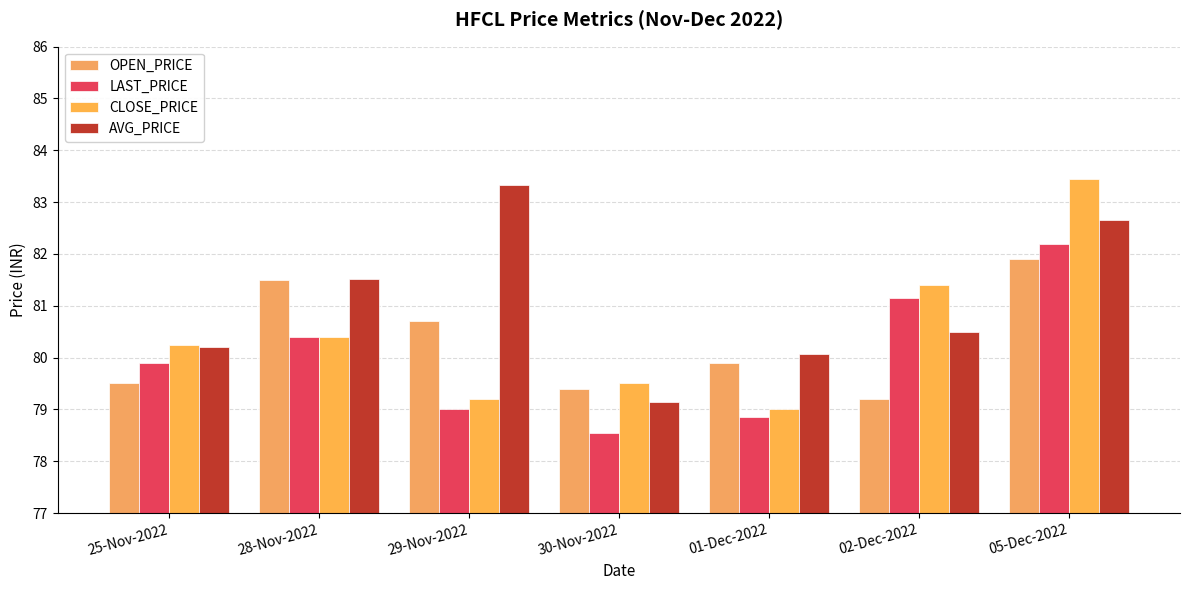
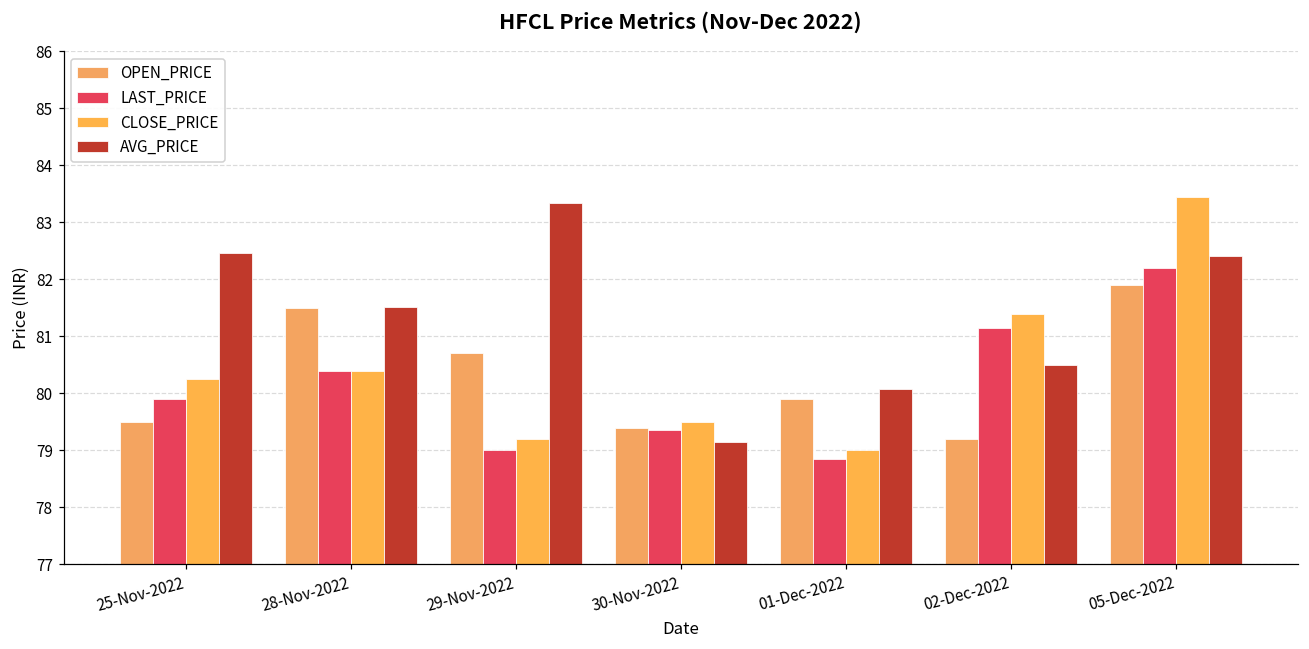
  {
    "LAST_PRICE": {
      "25-Nov-2022": 79.9,
      "28-Nov-2022": 80.4,
      "29-Nov-2022": 79.0,
-     "30-Nov-2022": 78.6,
+     "30-Nov-2022": 79.4,
      "01-Dec-2022": 78.9,
      "02-Dec-2022": 81.2,
      "05-Dec-2022": 82.2
    },
    "AVG_PRICE": {
-     "25-Nov-2022": 80.2,
+     "25-Nov-2022": 82.5,
      "28-Nov-2022": 81.5,
      "29-Nov-2022": 83.3,
      "30-Nov-2022": 79.1,
      "01-Dec-2022": 80.1,
      "02-Dec-2022": 80.5,
-     "05-Dec-2022": 82.7
+     "05-Dec-2022": 82.4
    }
  }
